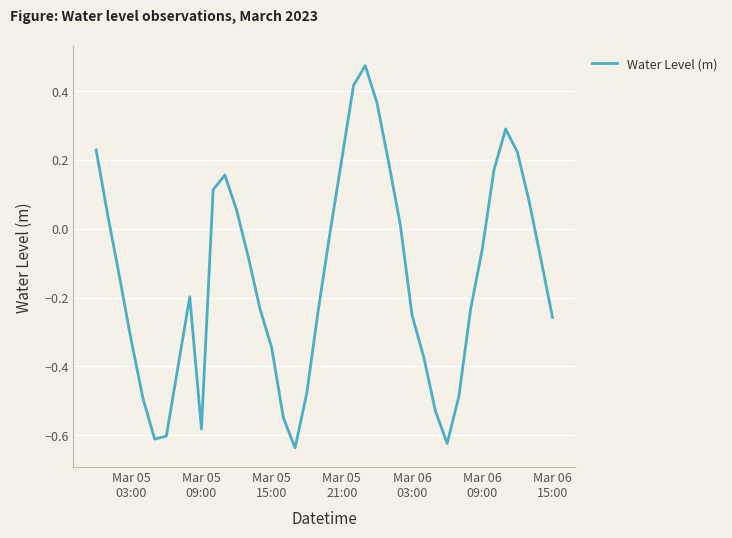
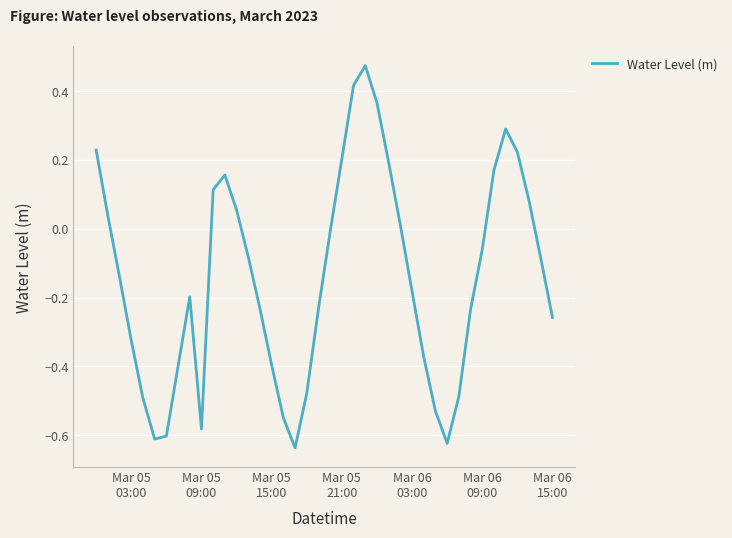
  {
    "Mar 05 03:00": -0.32,
    "Mar 05 09:00": -0.58,
-   "Mar 05 15:00": -0.35,
+   "Mar 05 15:00": -0.40,
    "Mar 05 21:00": 0.20,
-   "Mar 06 03:00": -0.25,
+   "Mar 06 03:00": -0.18,
    "Mar 06 09:00": -0.06,
    "Mar 06 15:00": -0.26
  }
